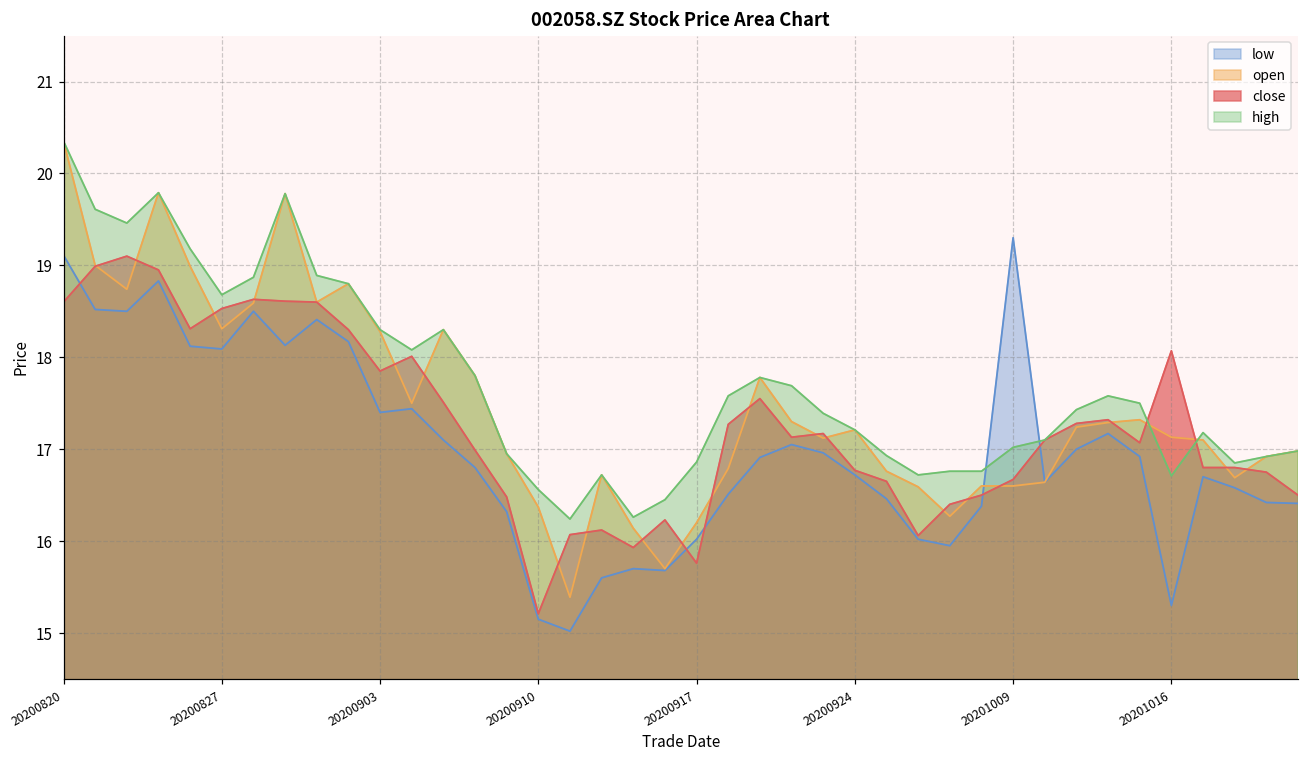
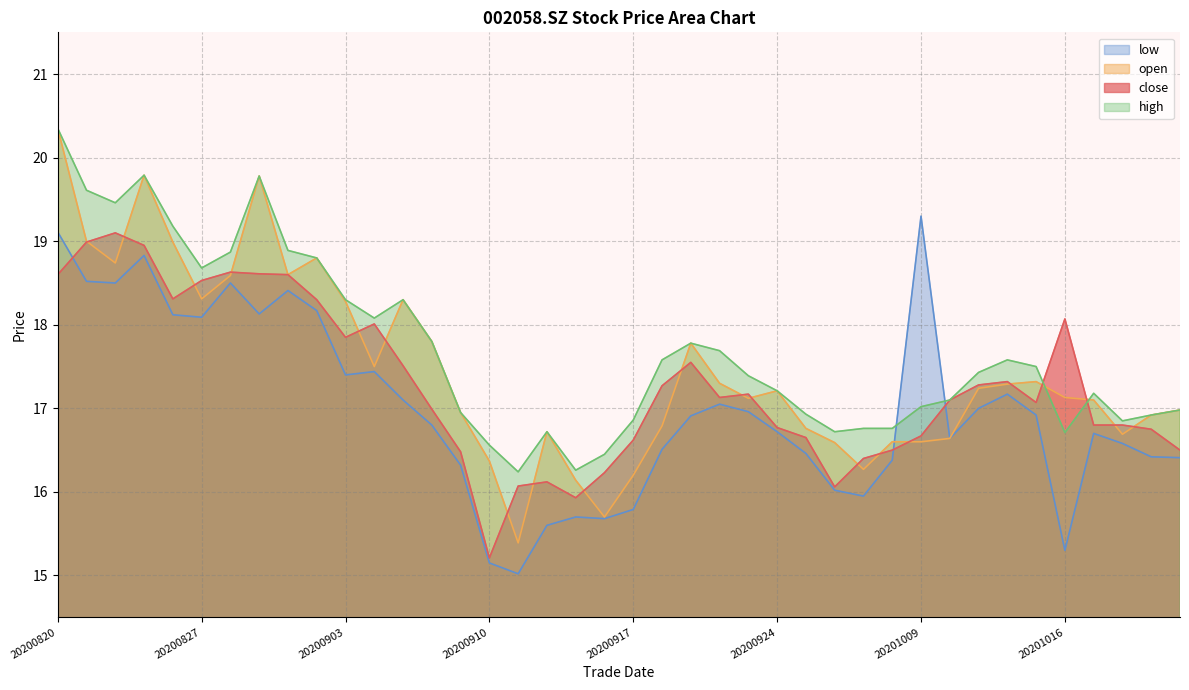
  {
    "low": {
      "20200820": 19.1,
      "20200827": 18.1,
      "20200903": 17.4,
      "20200910": 15.2,
-     "20200917": 16.0,
+     "20200917": 15.8,
      "20200924": 16.7,
      "20201009": 19.3,
      "20201016": 15.3
    },
    "open": {
      "20200827": 18.3,
      "20200910": 16.4,
      "20200917": 16.2,
      "20201009": 16.6,
      "20201016": 17.1
    },
    "close": {
      "20200820": 18.6,
      "20200827": 18.5,
      "20200903": 17.9,
      "20200910": 15.2,
-     "20200917": 15.8,
+     "20200917": 16.6,
      "20200924": 16.8,
      "20201009": 16.7,
      "20201016": 18.1
    },
    "high": {
      "20200827": 18.7,
      "20200910": 16.6,
      "20200917": 16.9,
      "20201009": 17.0,
      "20201016": 16.7
    }
  }
